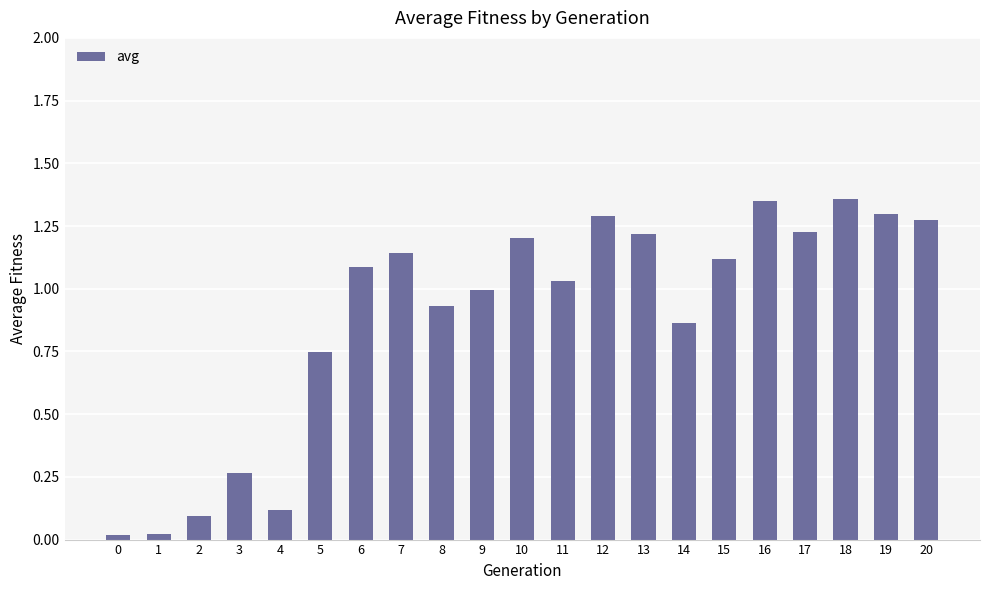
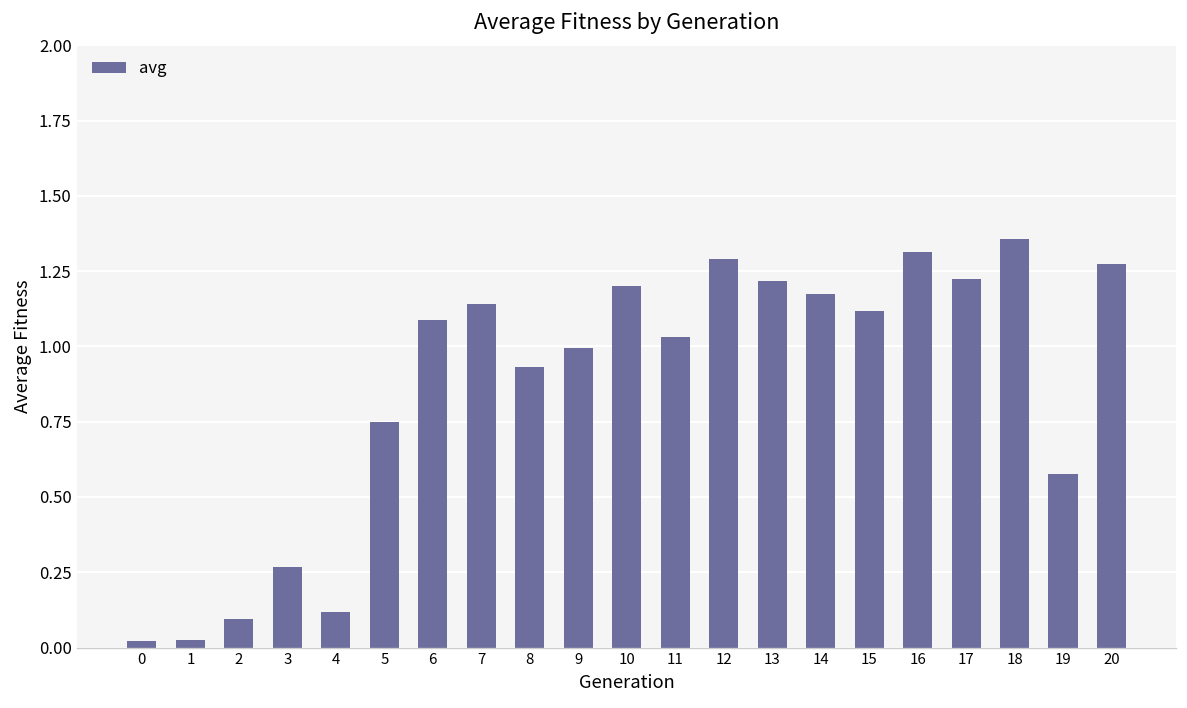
  {
    "0": 0.02,
    "1": 0.02,
    "2": 0.10,
    "3": 0.27,
    "4": 0.12,
    "5": 0.75,
    "6": 1.09,
    "7": 1.14,
    "8": 0.93,
    "9": 1.00,
    "10": 1.20,
    "11": 1.03,
    "12": 1.29,
    "13": 1.22,
-   "14": 0.86,
+   "14": 1.17,
    "15": 1.12,
-   "16": 1.35,
+   "16": 1.31,
    "17": 1.22,
    "18": 1.36,
-   "19": 1.30,
+   "19": 0.58,
    "20": 1.27
  }
